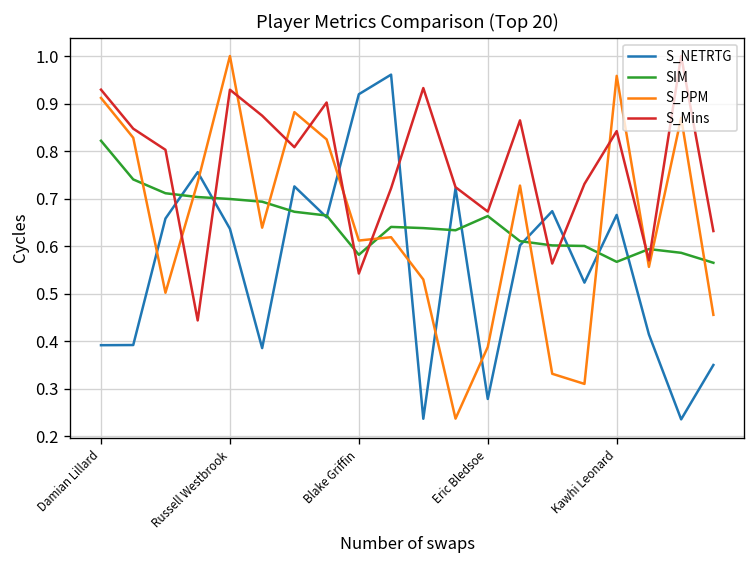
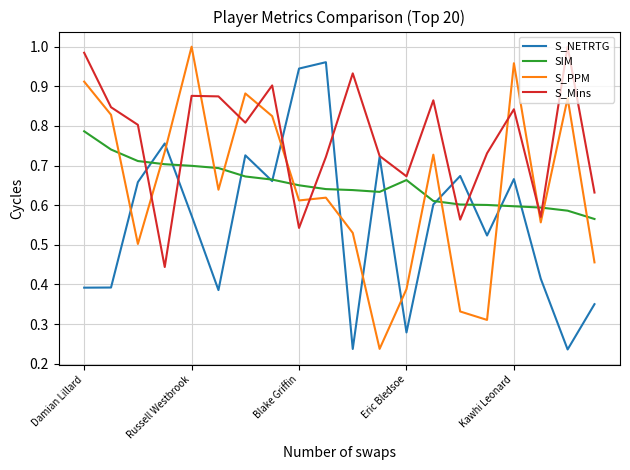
  {
    "S_NETRTG": {
      "Damian Lillard": 0.39,
-     "Russell Westbrook": 0.64,
-     "Blake Griffin": 0.92,
+     "Russell Westbrook": 0.57,
+     "Blake Griffin": 0.94,
      "Eric Bledsoe": 0.28,
      "Kawhi Leonard": 0.67
    },
    "SIM": {
-     "Damian Lillard": 0.82,
+     "Damian Lillard": 0.79,
      "Russell Westbrook": 0.70,
-     "Blake Griffin": 0.58,
+     "Blake Griffin": 0.65,
      "Eric Bledsoe": 0.66,
-     "Kawhi Leonard": 0.57
+     "Kawhi Leonard": 0.60
    },
    "S_PPM": {
      "Damian Lillard": 0.91,
      "Russell Westbrook": 1.00,
      "Blake Griffin": 0.61,
      "Eric Bledsoe": 0.39,
      "Kawhi Leonard": 0.96
    },
    "S_Mins": {
-     "Damian Lillard": 0.93,
-     "Russell Westbrook": 0.93,
+     "Damian Lillard": 0.98,
+     "Russell Westbrook": 0.88,
      "Blake Griffin": 0.54,
      "Eric Bledsoe": 0.67,
      "Kawhi Leonard": 0.84
    }
  }
